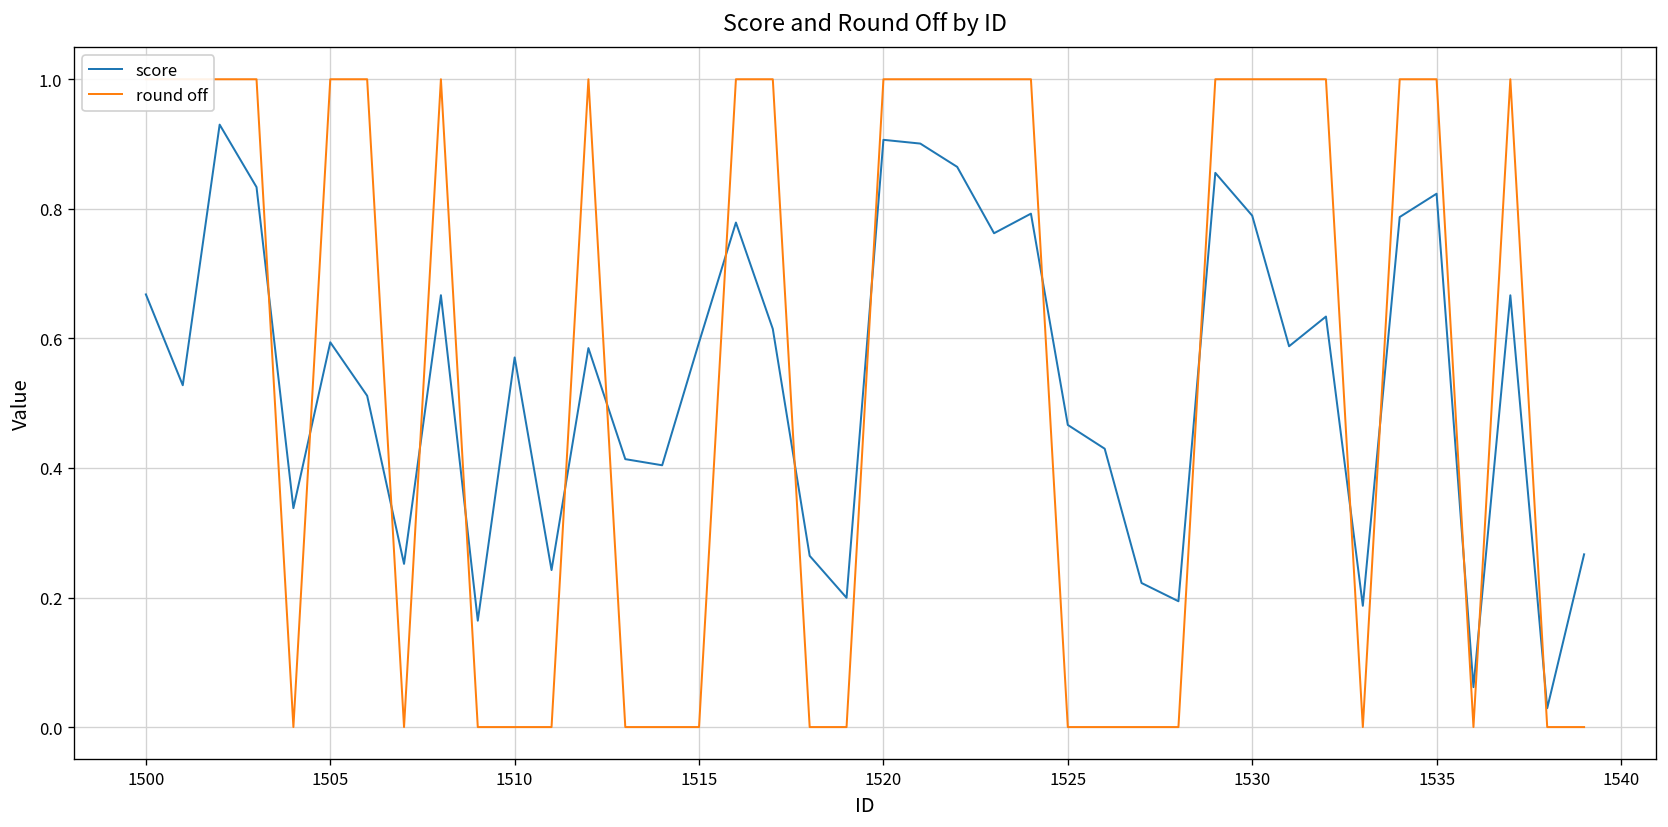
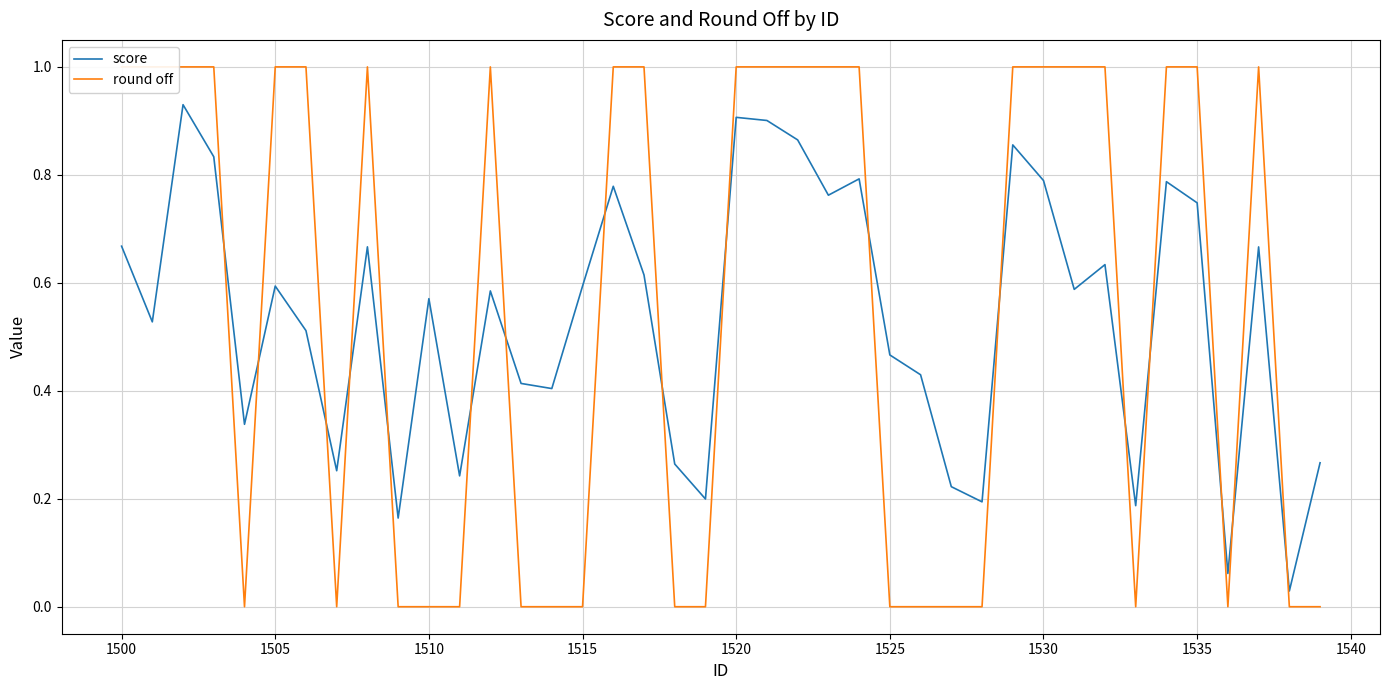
  {
    "score": {
      "1500": 0.67,
      "1505": 0.59,
      "1510": 0.57,
      "1515": 0.59,
      "1520": 0.91,
      "1525": 0.47,
      "1530": 0.79,
-     "1535": 0.82
+     "1535": 0.75
    },
    "round off": {
      "1505": 1.00,
      "1510": 0.00,
      "1515": 0.00,
      "1520": 1.00,
      "1525": 0.00,
      "1530": 1.00,
      "1535": 1.00
    }
  }
